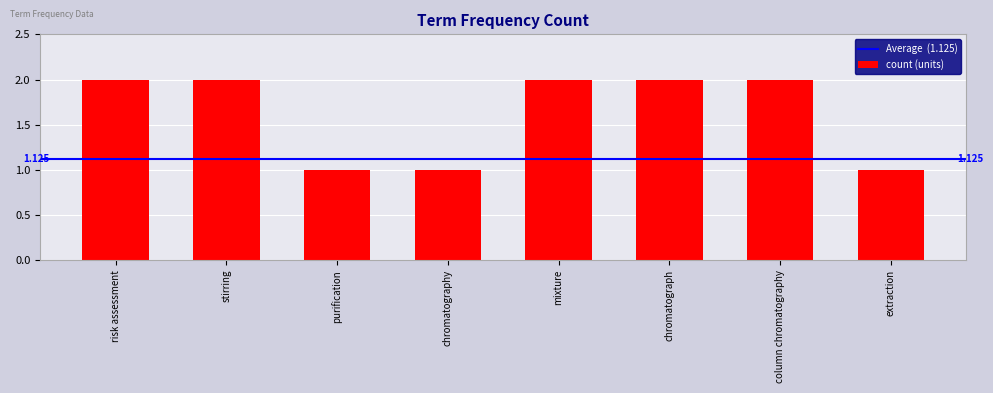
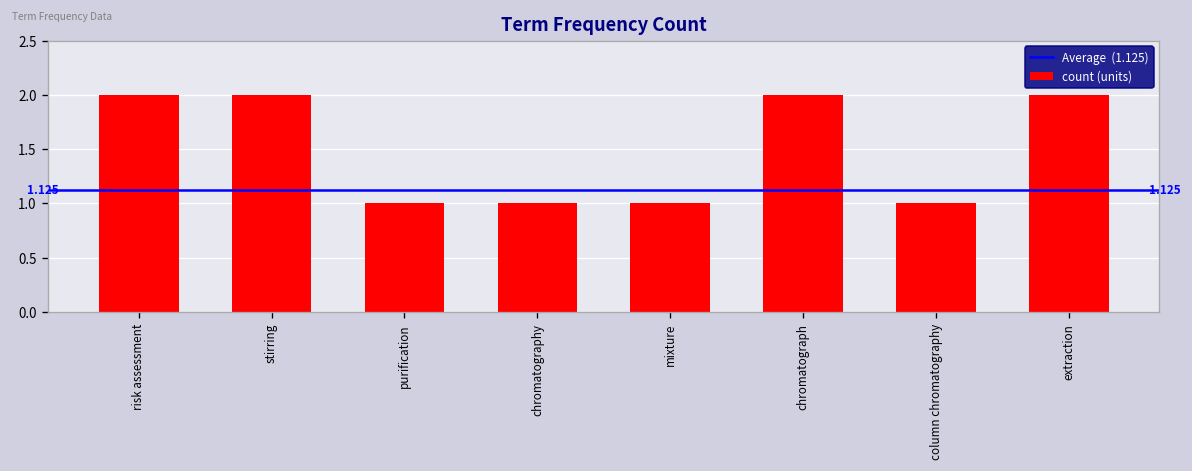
  {
    "risk assessment": 2,
    "stirring": 2,
    "purification": 1,
    "chromatography": 1,
-   "mixture": 2,
+   "mixture": 1,
    "chromatograph": 2,
-   "column chromatography": 2,
-   "extraction": 1
+   "column chromatography": 1,
+   "extraction": 2
  }
